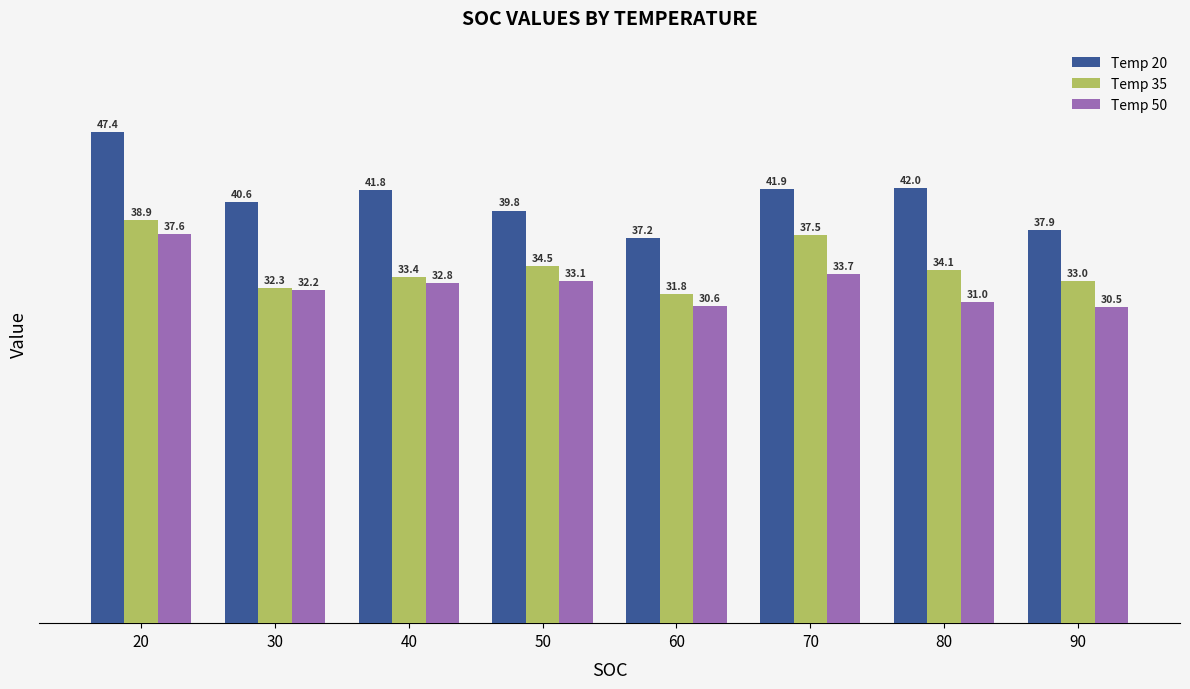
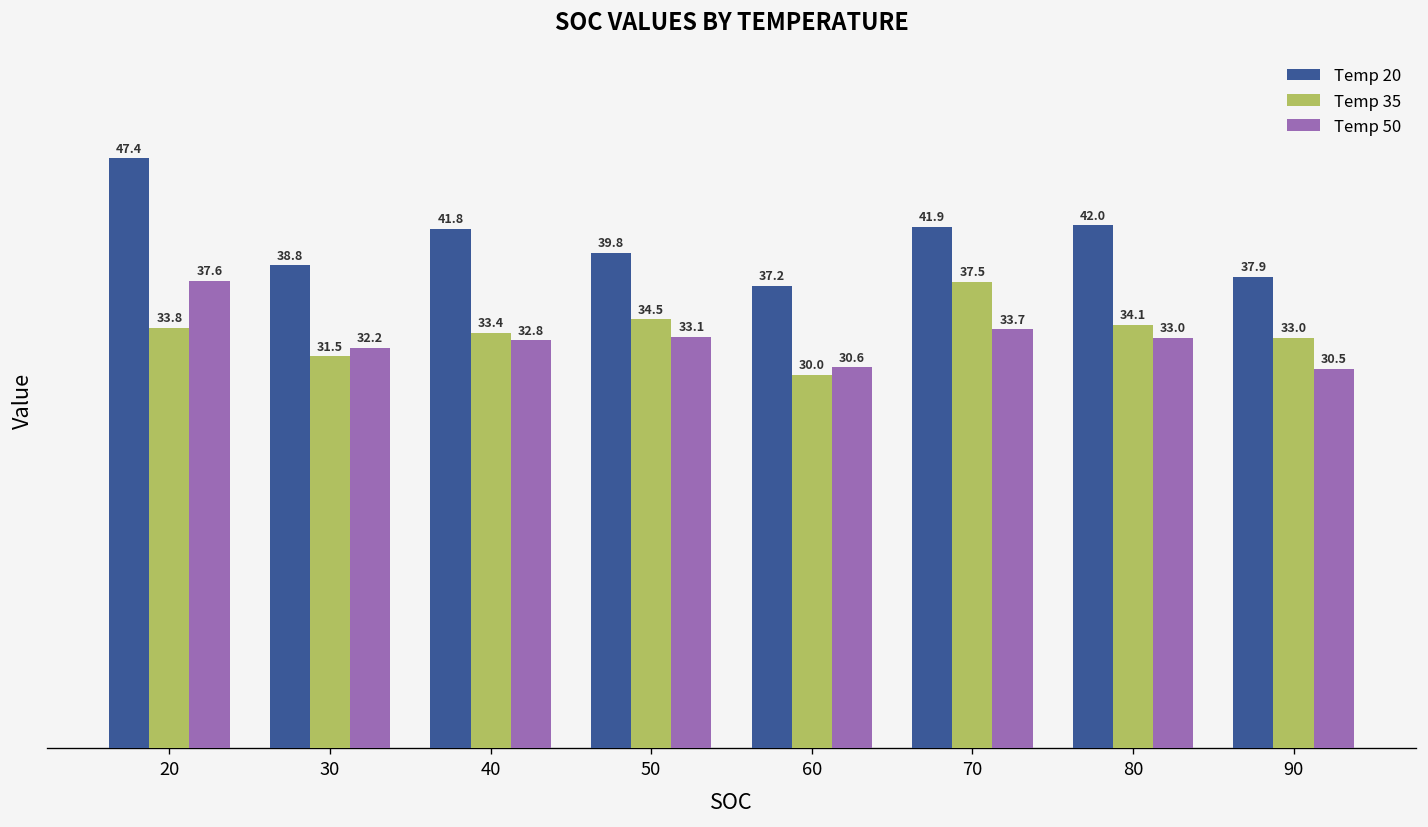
  {
    "Temp 20": {
      "20": 47.4,
-     "30": 40.6,
+     "30": 38.8,
      "40": 41.8,
      "50": 39.8,
      "60": 37.2,
      "70": 41.9,
      "80": 42.0,
      "90": 37.9
    },
    "Temp 35": {
-     "20": 38.9,
-     "30": 32.3,
+     "20": 33.8,
+     "30": 31.5,
      "40": 33.4,
      "50": 34.5,
-     "60": 31.8,
+     "60": 30.0,
      "70": 37.5,
      "80": 34.1,
      "90": 33.0
    },
    "Temp 50": {
      "20": 37.6,
      "30": 32.2,
      "40": 32.8,
      "50": 33.1,
      "60": 30.6,
      "70": 33.7,
-     "80": 31.0,
+     "80": 33.0,
      "90": 30.5
    }
  }
